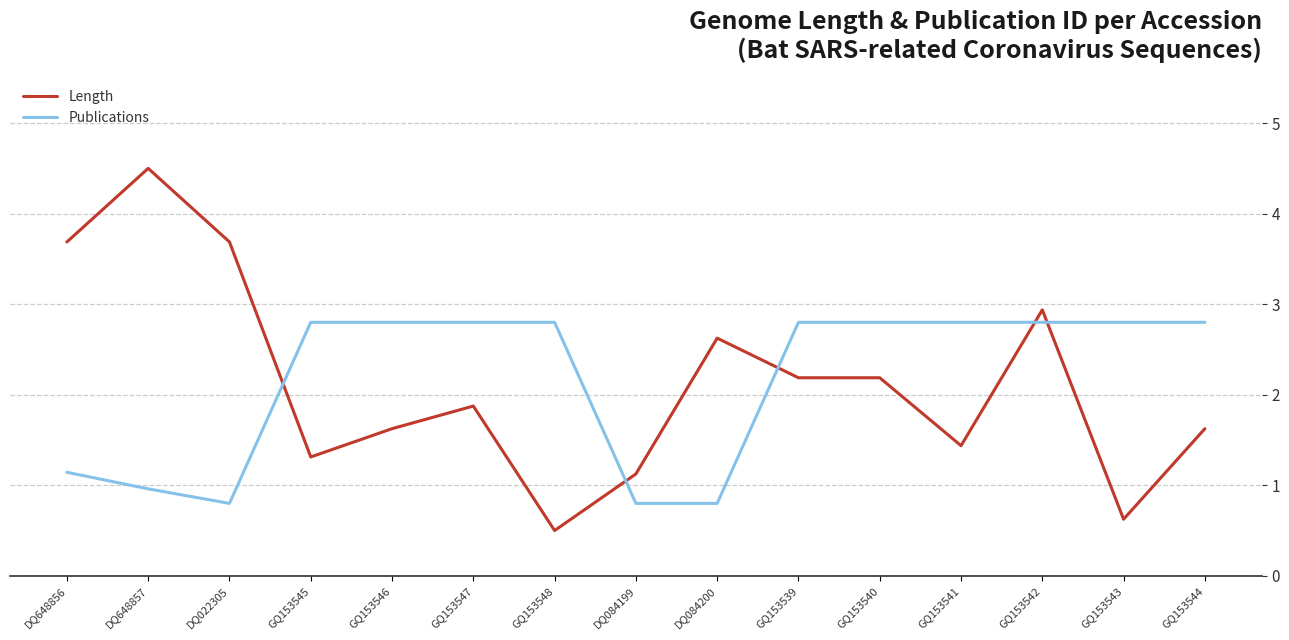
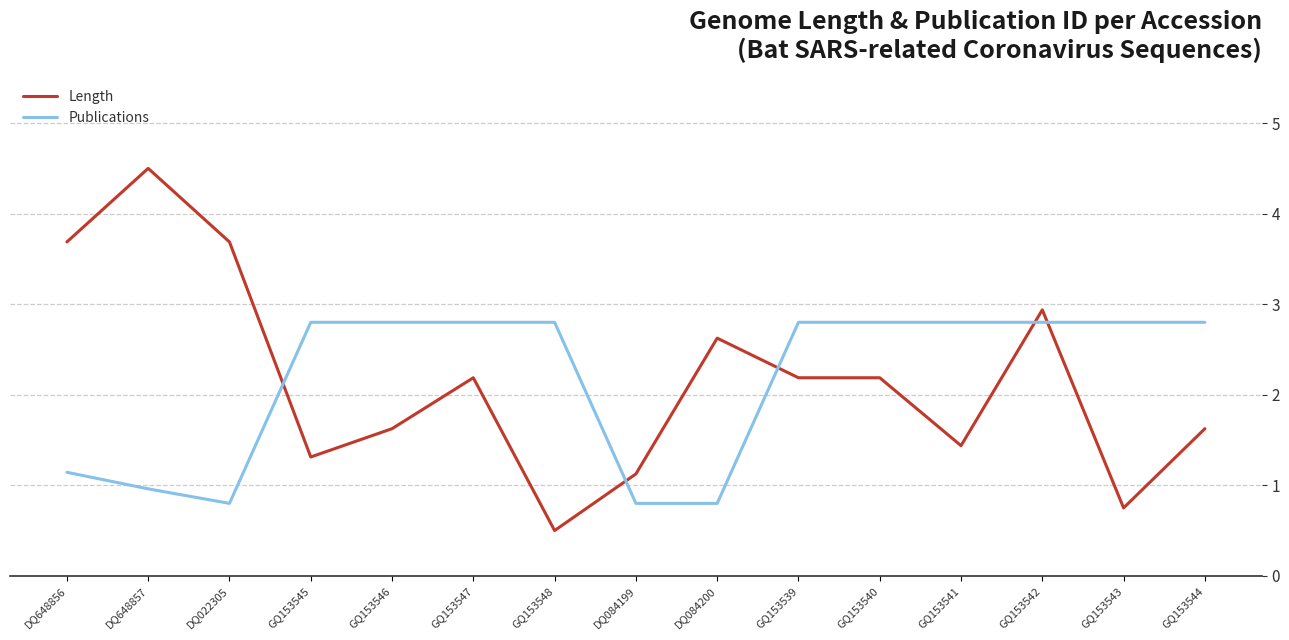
  {
    "Length": {
      "DQ648856": 3.7,
      "DQ648857": 4.5,
      "DQ022305": 3.7,
      "GQ153545": 1.3,
      "GQ153546": 1.6,
-     "GQ153547": 1.9,
+     "GQ153547": 2.2,
      "GQ153548": 0.5,
      "DQ084199": 1.1,
      "DQ084200": 2.6,
      "GQ153539": 2.2,
      "GQ153540": 2.2,
      "GQ153541": 1.4,
      "GQ153542": 2.9,
-     "GQ153543": 0.6,
+     "GQ153543": 0.8,
      "GQ153544": 1.6
    },
    "Publications": {
      "DQ648856": 1.1,
      "DQ648857": 1.0,
      "DQ022305": 0.8,
      "GQ153545": 2.8,
      "GQ153546": 2.8,
      "GQ153547": 2.8,
      "GQ153548": 2.8,
      "DQ084199": 0.8,
      "DQ084200": 0.8,
      "GQ153539": 2.8,
      "GQ153540": 2.8,
      "GQ153541": 2.8,
      "GQ153542": 2.8,
      "GQ153543": 2.8,
      "GQ153544": 2.8
    }
  }
